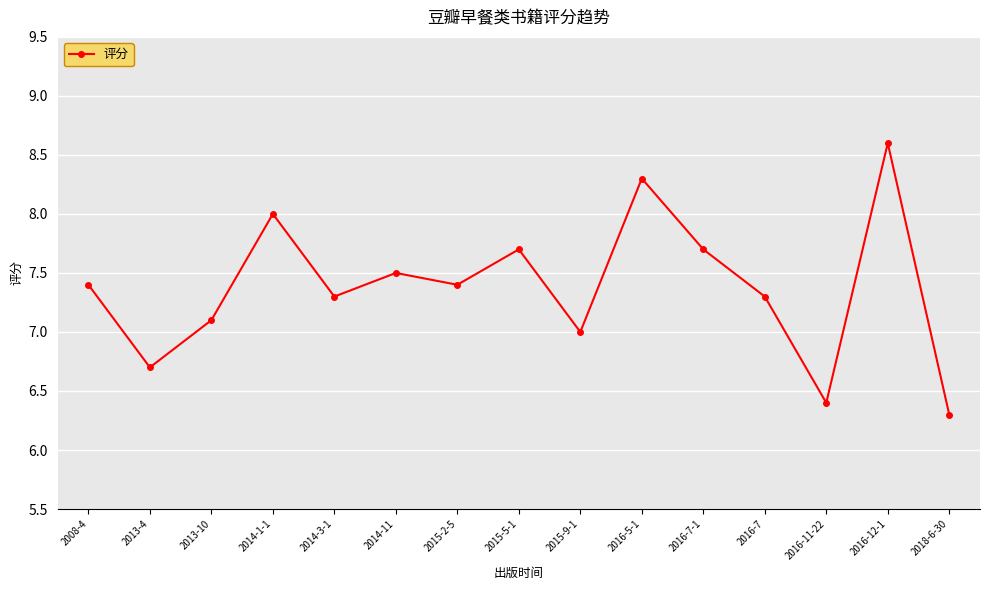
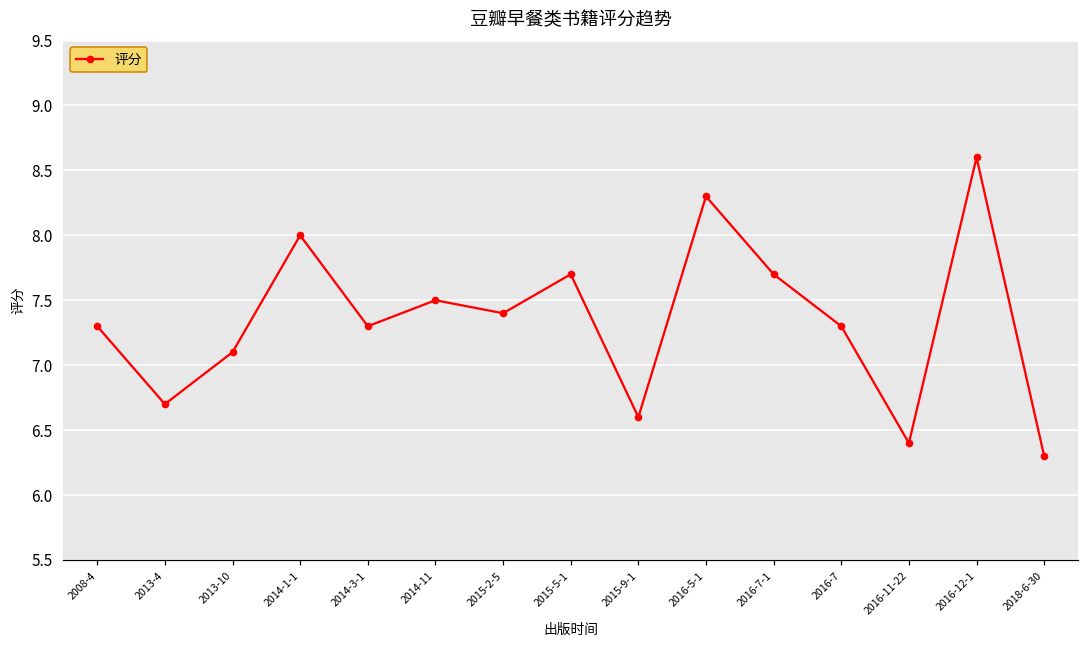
  {
-   "2008-4": 7.4,
+   "2008-4": 7.3,
    "2013-4": 6.7,
    "2013-10": 7.1,
    "2014-1-1": 8.0,
    "2014-3-1": 7.3,
    "2014-11": 7.5,
    "2015-2-5": 7.4,
    "2015-5-1": 7.7,
-   "2015-9-1": 7.0,
+   "2015-9-1": 6.6,
    "2016-5-1": 8.3,
    "2016-7-1": 7.7,
    "2016-7": 7.3,
    "2016-11-22": 6.4,
    "2016-12-1": 8.6,
    "2018-6-30": 6.3
  }
